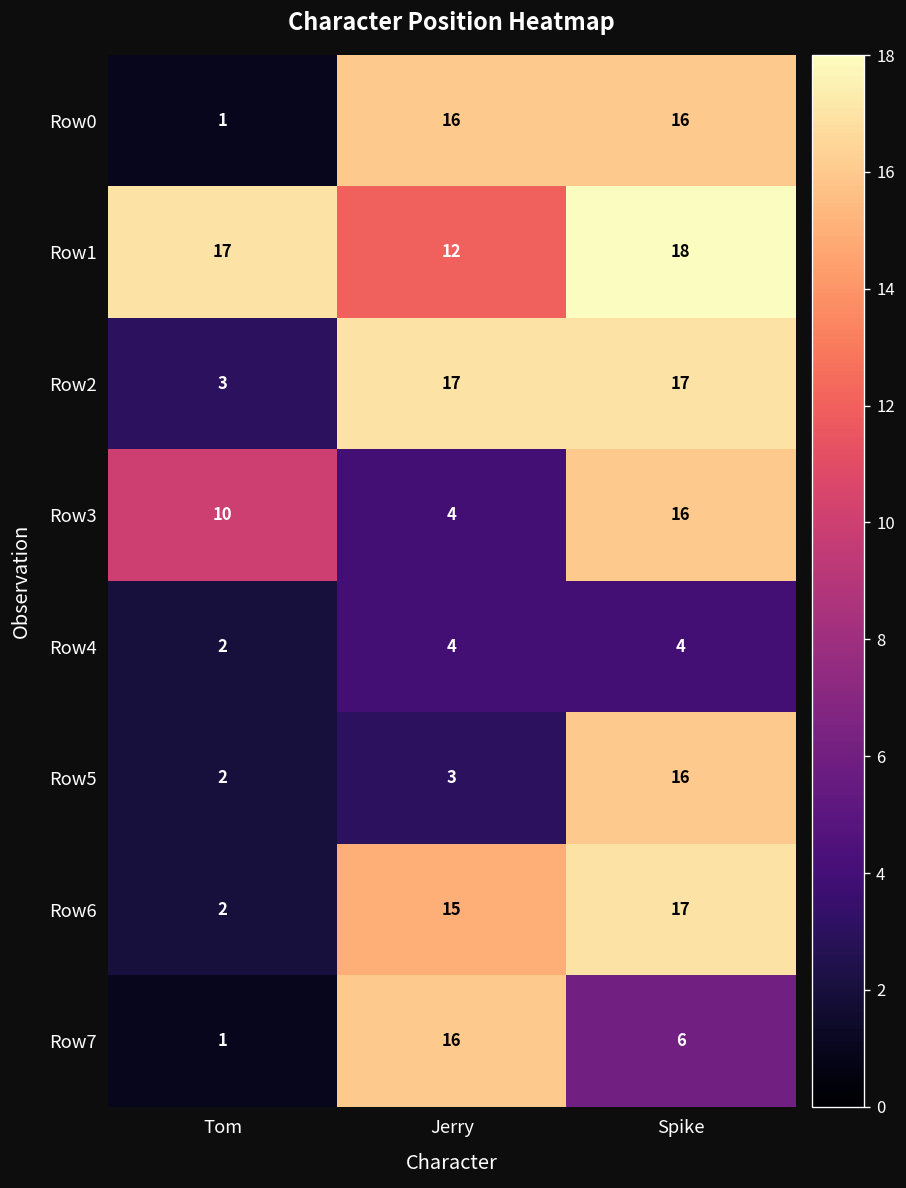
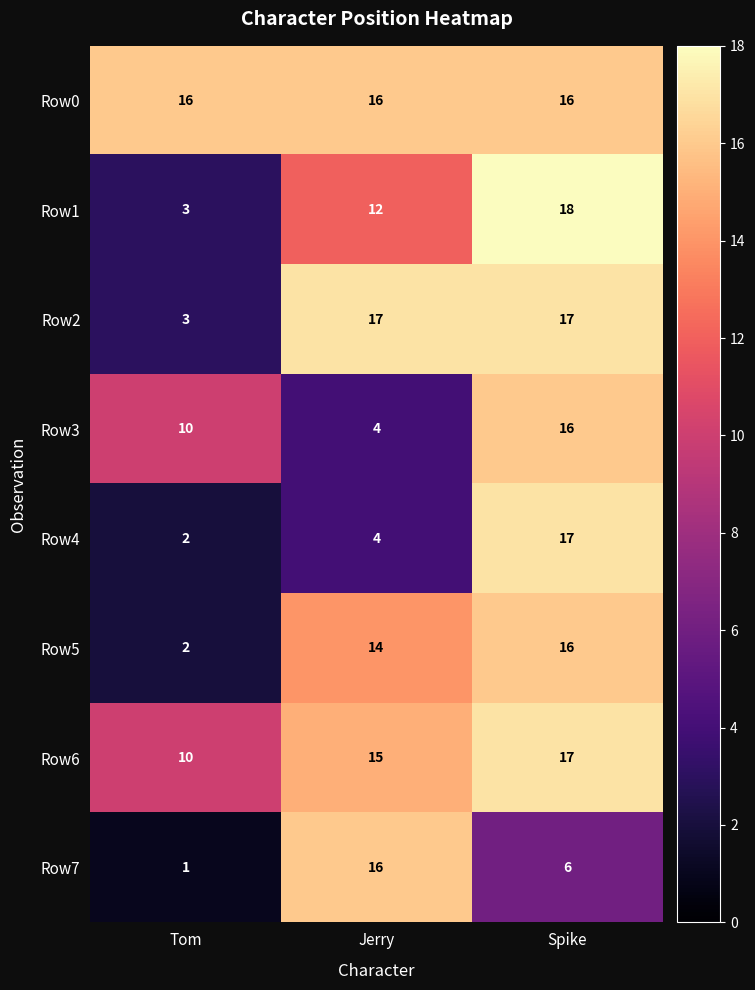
  {
    "Row0": {
-     "Tom": 1,
+     "Tom": 16,
      "Jerry": 16,
      "Spike": 16
    },
    "Row1": {
-     "Tom": 17,
+     "Tom": 3,
      "Jerry": 12,
      "Spike": 18
    },
    "Row2": {
      "Tom": 3,
      "Jerry": 17,
      "Spike": 17
    },
    "Row3": {
      "Tom": 10,
      "Jerry": 4,
      "Spike": 16
    },
    "Row4": {
      "Tom": 2,
      "Jerry": 4,
-     "Spike": 4
+     "Spike": 17
    },
    "Row5": {
      "Tom": 2,
-     "Jerry": 3,
+     "Jerry": 14,
      "Spike": 16
    },
    "Row6": {
-     "Tom": 2,
+     "Tom": 10,
      "Jerry": 15,
      "Spike": 17
    },
    "Row7": {
      "Tom": 1,
      "Jerry": 16,
      "Spike": 6
    }
  }
